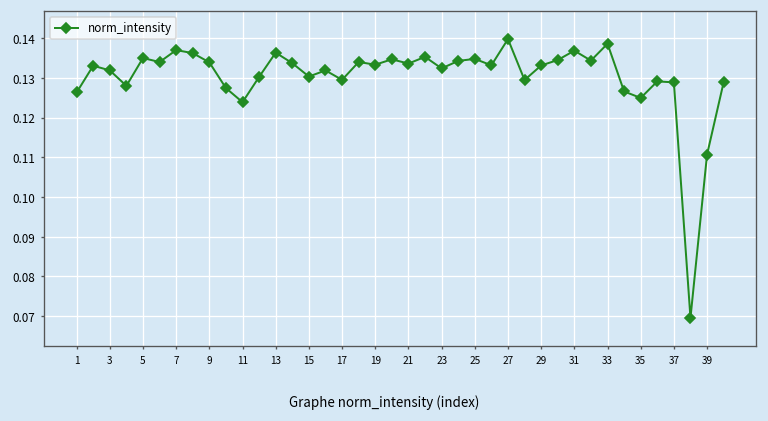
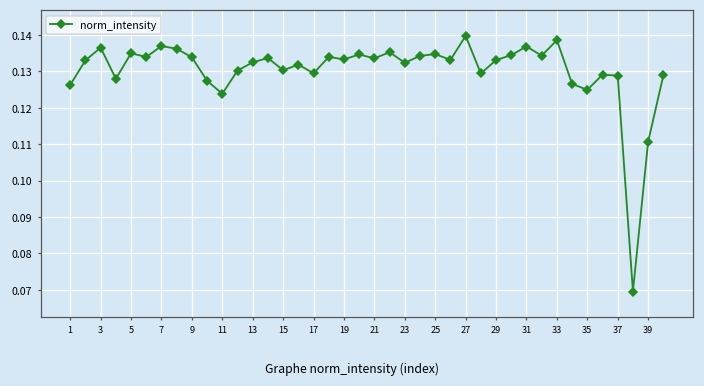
  {
    "1": 0.126,
-   "3": 0.132,
+   "3": 0.137,
    "5": 0.135,
    "7": 0.137,
    "9": 0.134,
    "11": 0.124,
-   "13": 0.136,
+   "13": 0.133,
    "15": 0.130,
    "17": 0.130,
    "19": 0.133,
    "21": 0.134,
    "23": 0.132,
    "25": 0.135,
    "27": 0.140,
    "29": 0.133,
    "31": 0.137,
    "33": 0.139,
    "35": 0.125,
    "37": 0.129,
    "39": 0.111
  }
